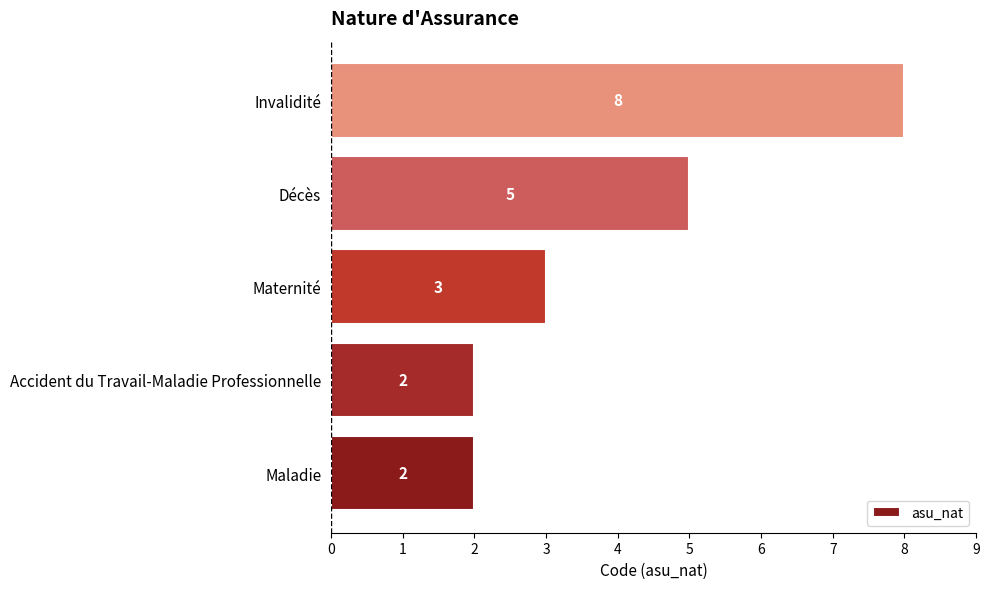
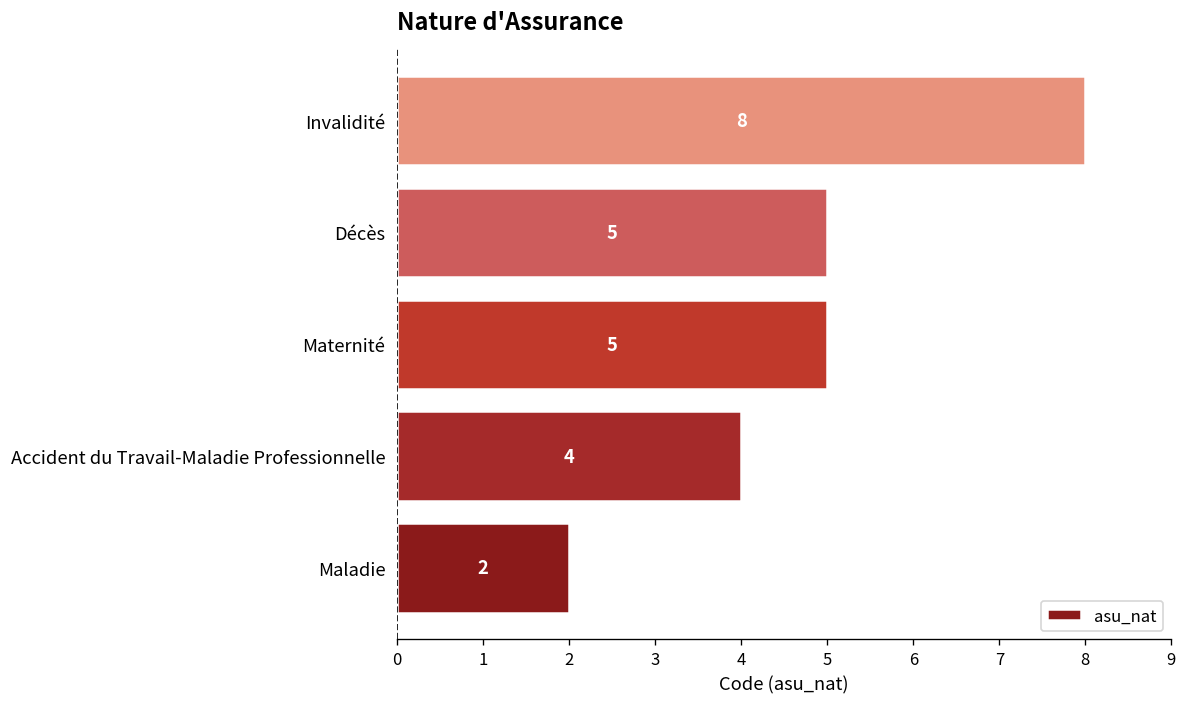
  {
    "Invalidité": 8,
    "Décès": 5,
-   "Maternité": 3,
-   "Accident du Travail-Maladie Professionnelle": 2,
+   "Maternité": 5,
+   "Accident du Travail-Maladie Professionnelle": 4,
    "Maladie": 2
  }
